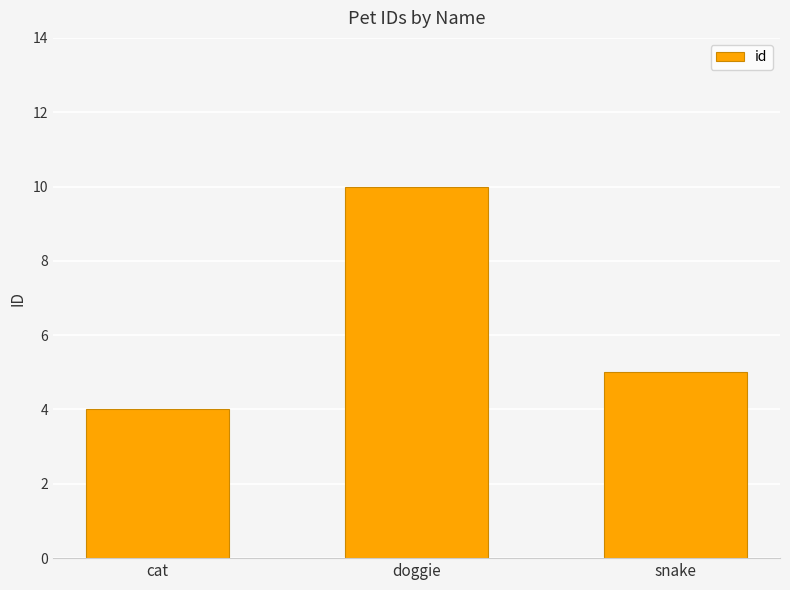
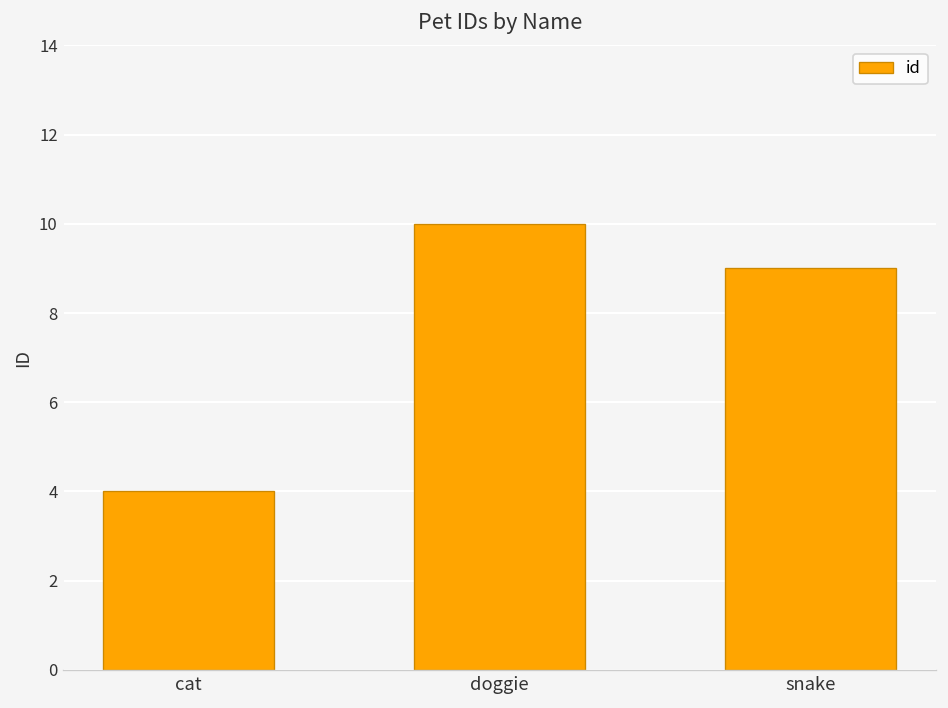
  {
    "cat": 4,
    "doggie": 10,
-   "snake": 5
+   "snake": 9
  }
